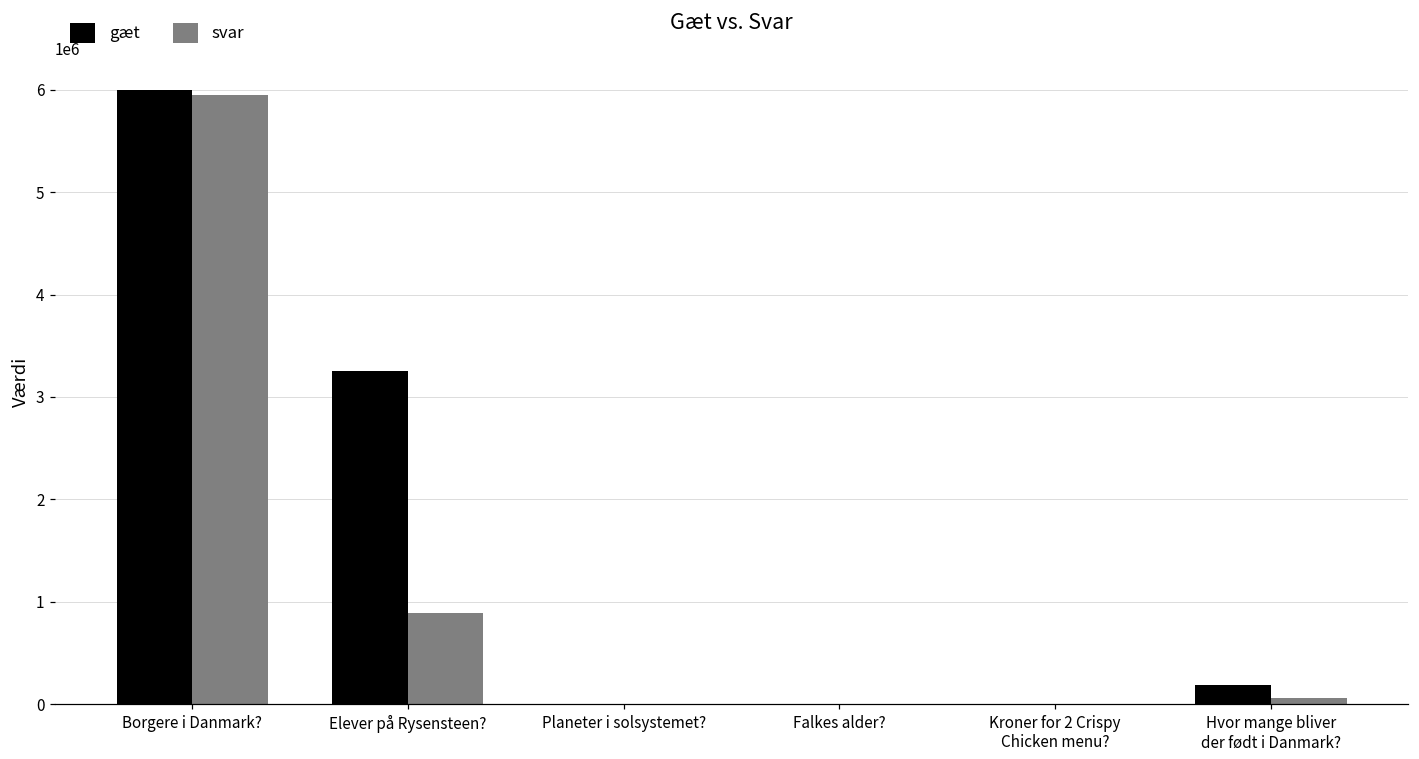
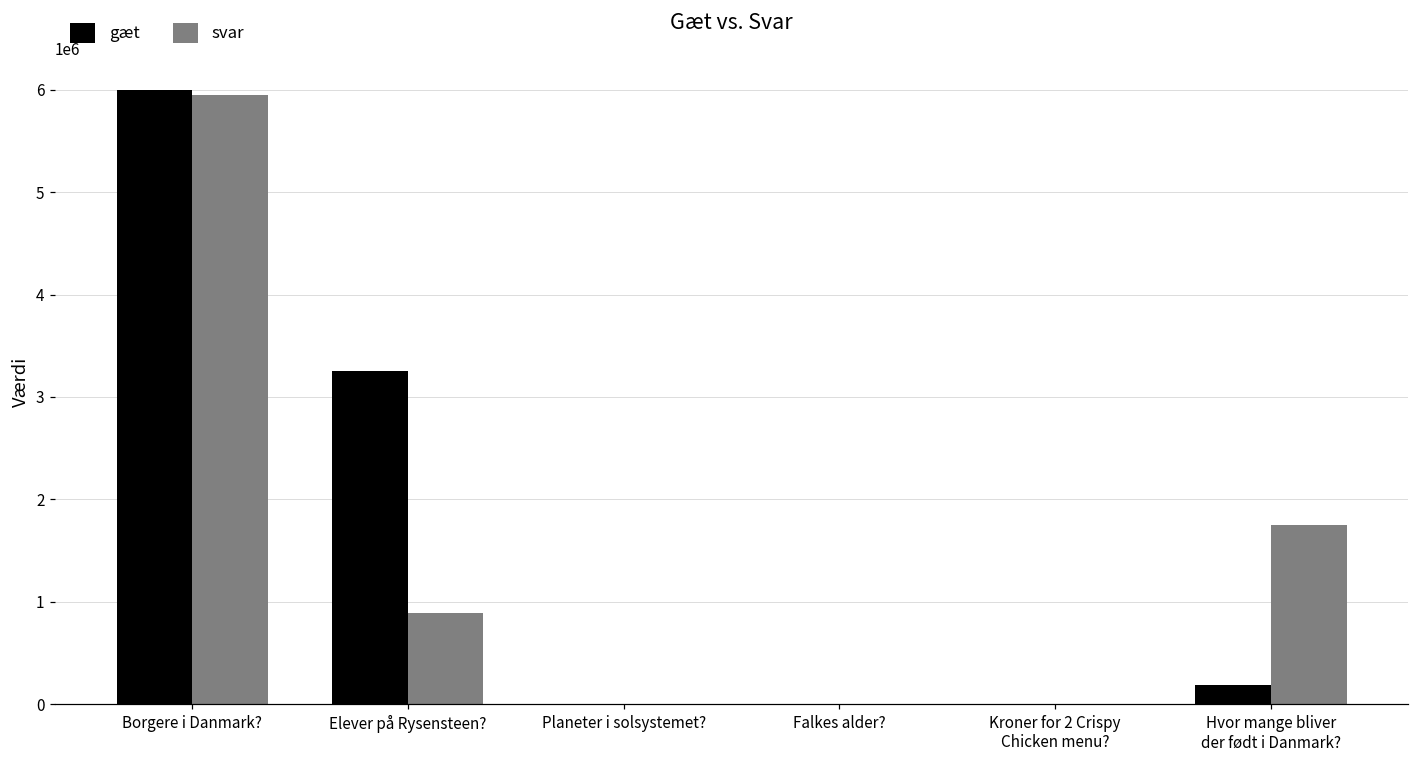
  {
    "gæt": {
      "Borgere i Danmark?": 6000000,
      "Elever på Rysensteen?": 3300000,
      "Hvor mange bliver der født i Danmark?": 200000
    },
    "svar": {
      "Borgere i Danmark?": 5900000,
      "Elever på Rysensteen?": 900000,
-     "Hvor mange bliver der født i Danmark?": 100000
+     "Hvor mange bliver der født i Danmark?": 1700000
    }
  }
